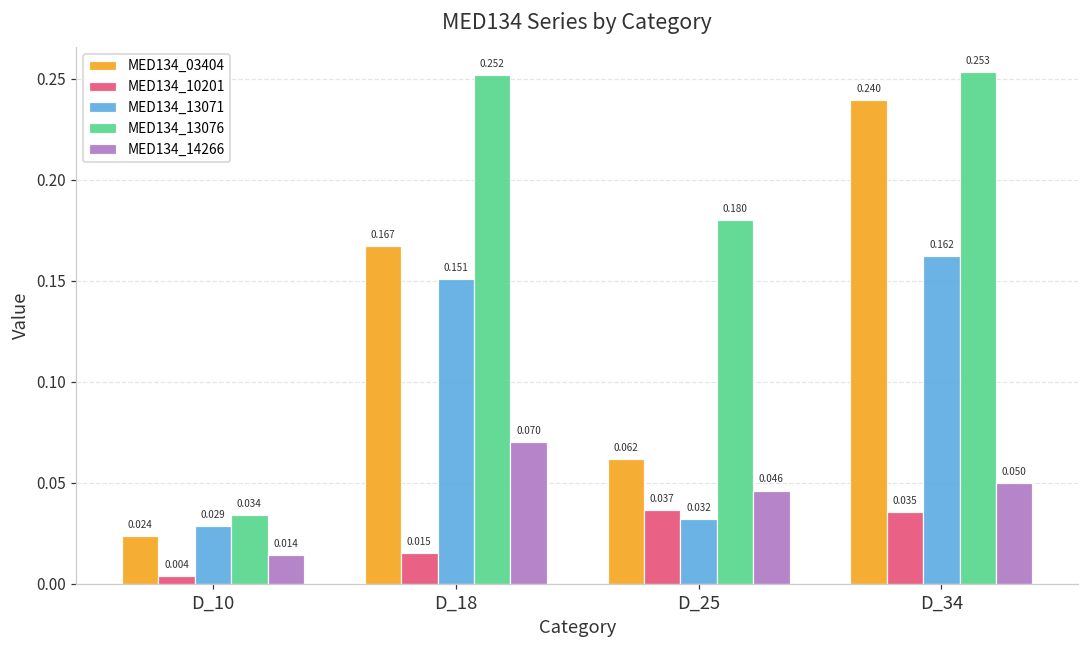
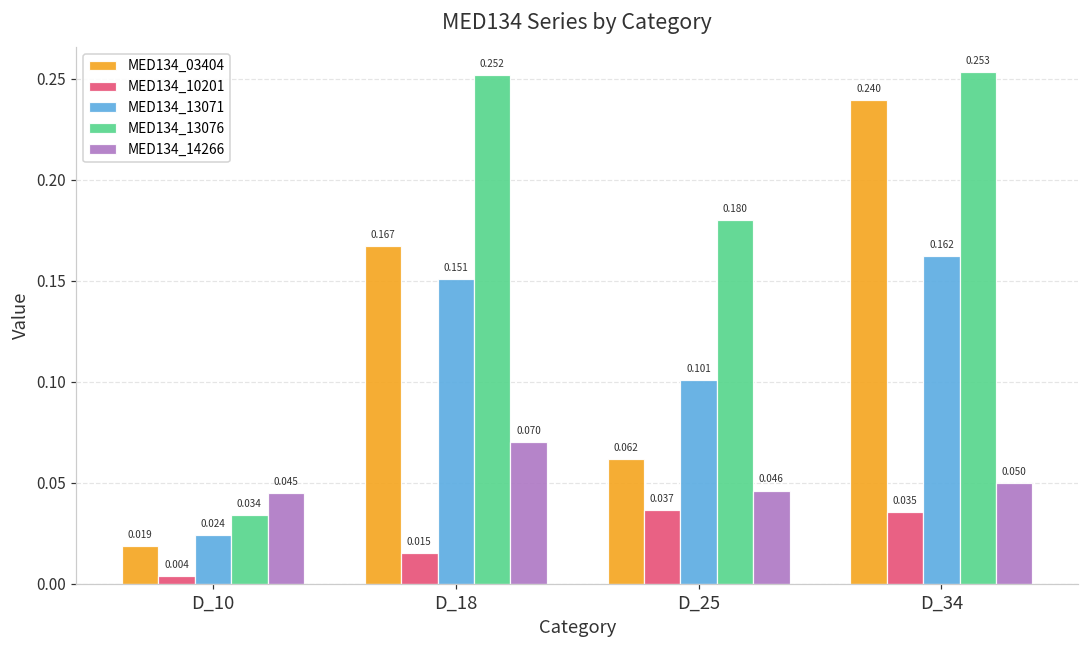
  {
    "MED134_03404": {
-     "D_10": 0.024,
+     "D_10": 0.019,
      "D_18": 0.167,
      "D_25": 0.062,
      "D_34": 0.240
    },
    "MED134_10201": {
      "D_10": 0.004,
      "D_18": 0.015,
      "D_25": 0.037,
      "D_34": 0.035
    },
    "MED134_13071": {
-     "D_10": 0.029,
+     "D_10": 0.024,
      "D_18": 0.151,
-     "D_25": 0.032,
+     "D_25": 0.101,
      "D_34": 0.162
    },
    "MED134_13076": {
      "D_10": 0.034,
      "D_18": 0.252,
      "D_25": 0.180,
      "D_34": 0.253
    },
    "MED134_14266": {
-     "D_10": 0.014,
+     "D_10": 0.045,
      "D_18": 0.070,
      "D_25": 0.046,
      "D_34": 0.050
    }
  }
